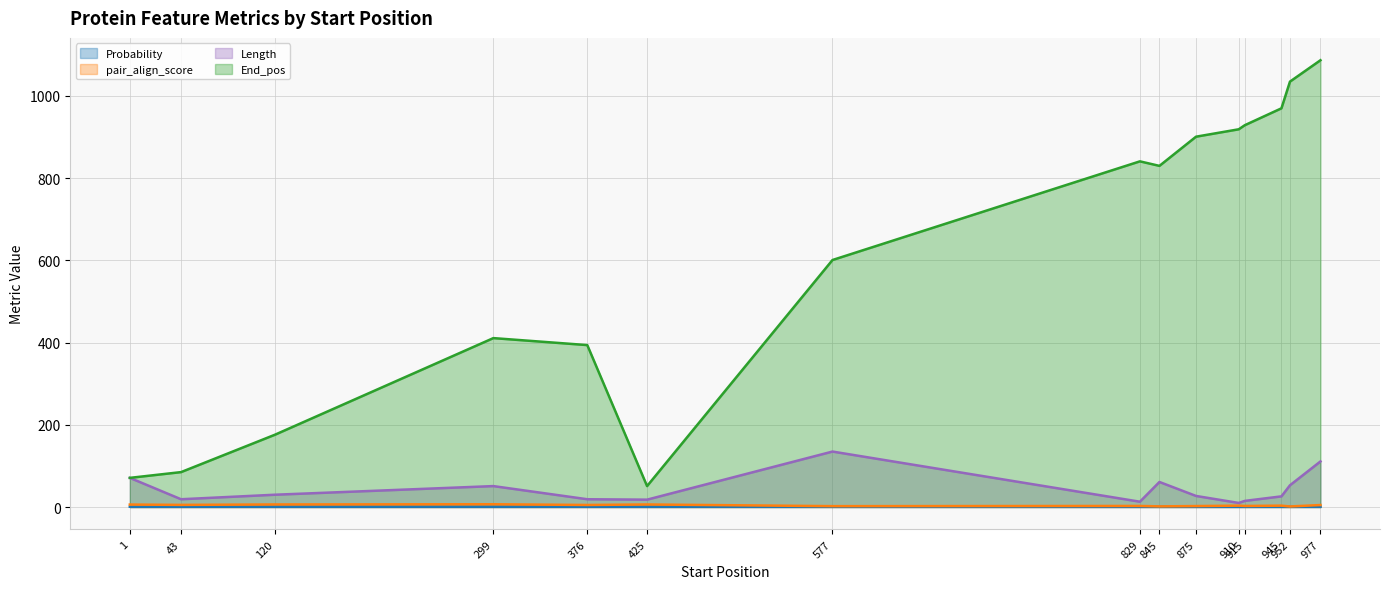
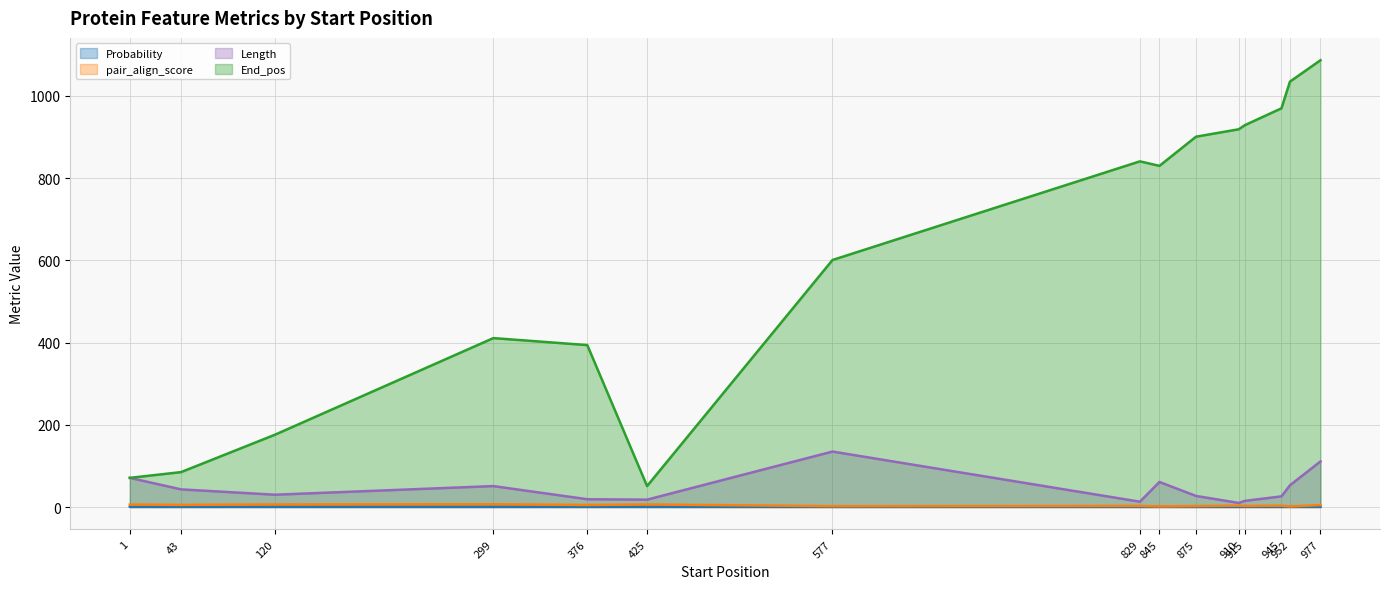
  {
    "Length": {
-     "43": 20,
+     "43": 40,
      "120": 30,
      "299": 50,
      "376": 20,
      "425": 20,
      "577": 140,
      "829": 10,
      "845": 60,
      "875": 30,
      "910": 10,
      "915": 20,
      "945": 30,
      "952": 50,
      "977": 110
    },
    "End_pos": {
      "43": 90,
      "120": 180,
      "299": 410,
      "376": 390,
      "425": 50,
      "577": 600,
      "829": 840,
      "845": 830,
      "875": 900,
      "910": 920,
      "915": 930,
      "945": 970,
      "952": 1040,
      "977": 1090
    }
  }
